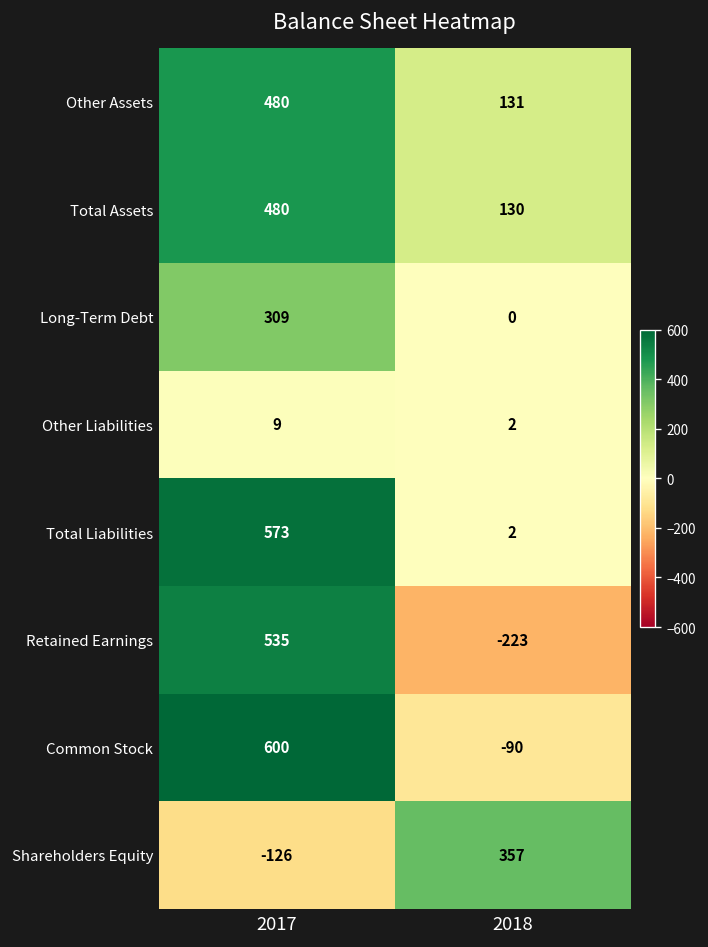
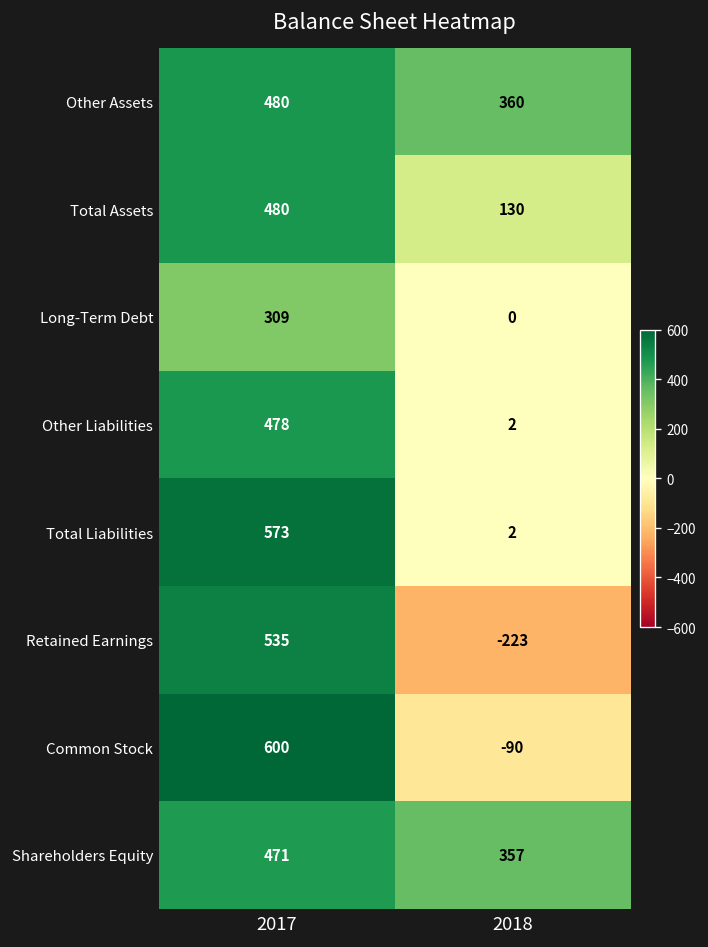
  {
    "Other Assets": {
      "2017": 480,
-     "2018": 131
+     "2018": 360
    },
    "Total Assets": {
      "2017": 480,
      "2018": 130
    },
    "Long-Term Debt": {
      "2017": 309,
      "2018": 0
    },
    "Other Liabilities": {
-     "2017": 9,
+     "2017": 478,
      "2018": 2
    },
    "Total Liabilities": {
      "2017": 573,
      "2018": 2
    },
    "Retained Earnings": {
      "2017": 535,
      "2018": -223
    },
    "Common Stock": {
      "2017": 600,
      "2018": -90
    },
    "Shareholders Equity": {
-     "2017": -126,
+     "2017": 471,
      "2018": 357
    }
  }
